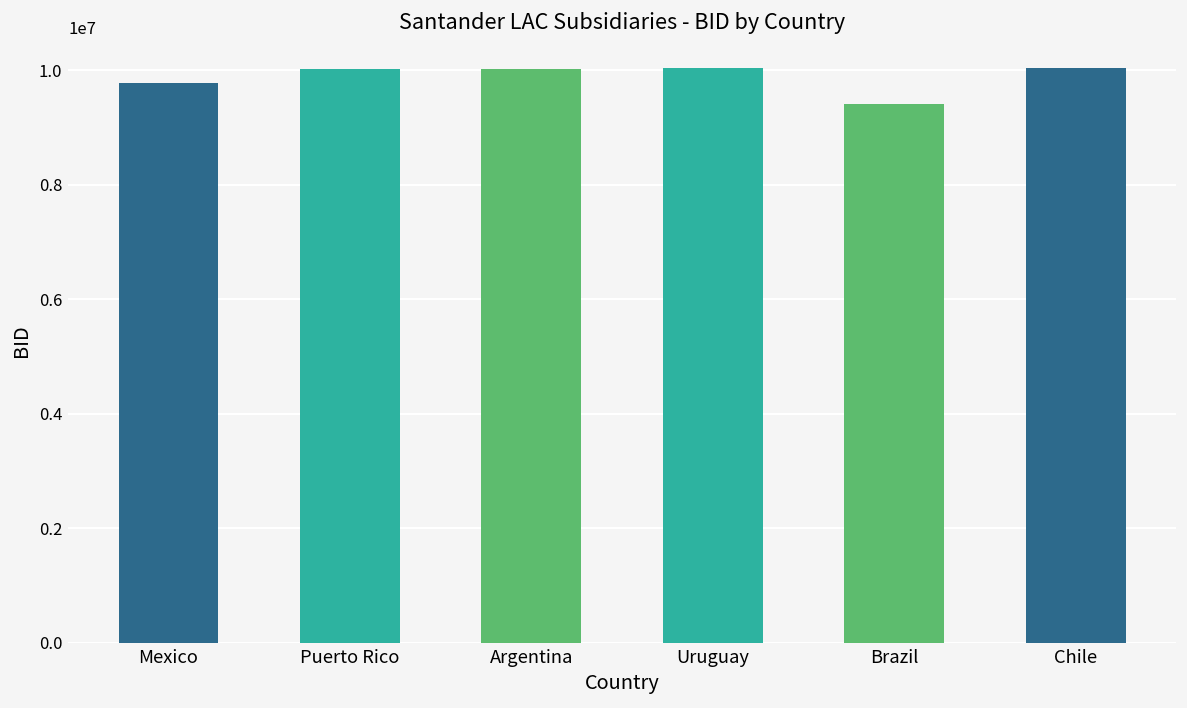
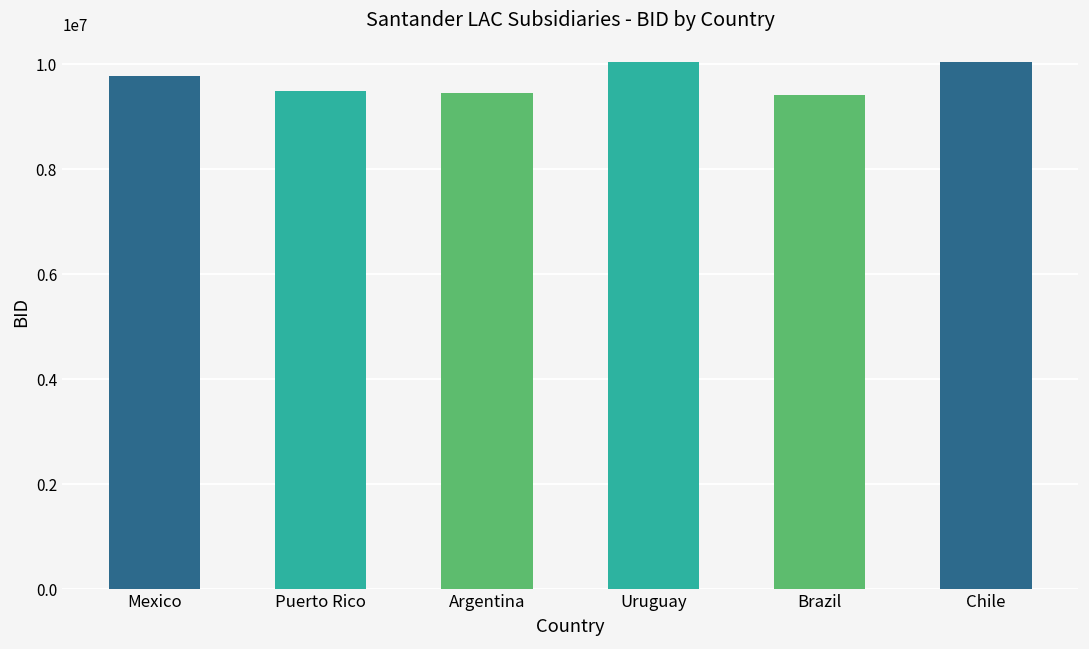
  {
    "Mexico": 9800000,
-   "Puerto Rico": 10000000,
-   "Argentina": 10000000,
+   "Puerto Rico": 9500000,
+   "Argentina": 9500000,
    "Uruguay": 10000000,
    "Brazil": 9400000,
    "Chile": 10000000
  }
